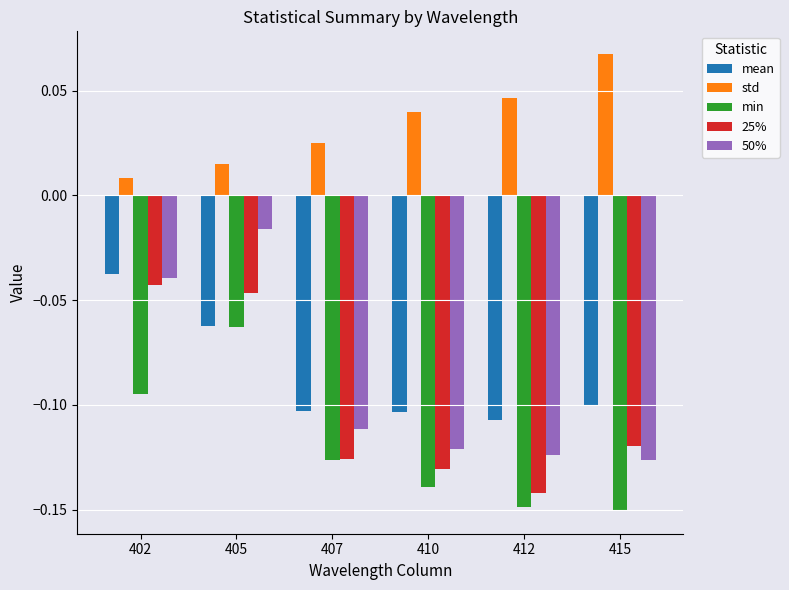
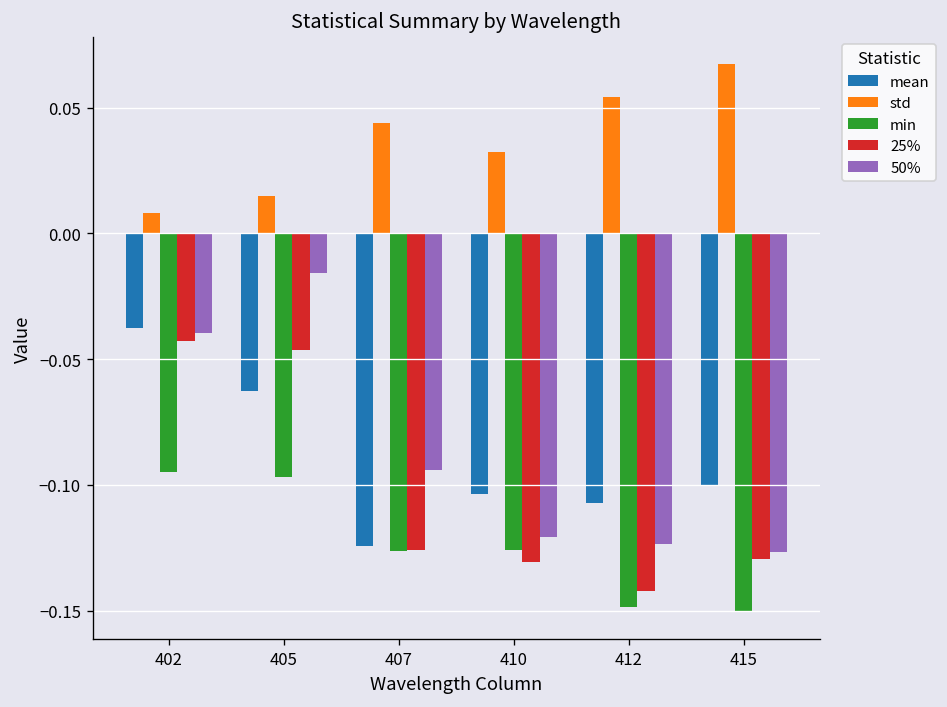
  {
    "mean": {
      "402": -0.038,
      "405": -0.062,
-     "407": -0.103,
+     "407": -0.124,
      "410": -0.103,
      "412": -0.107,
      "415": -0.100
    },
    "std": {
      "402": 0.008,
      "405": 0.015,
-     "407": 0.025,
-     "410": 0.040,
-     "412": 0.047,
+     "407": 0.044,
+     "410": 0.032,
+     "412": 0.054,
      "415": 0.067
    },
    "min": {
      "402": -0.095,
-     "405": -0.063,
+     "405": -0.097,
      "407": -0.126,
-     "410": -0.139,
+     "410": -0.126,
      "412": -0.149,
      "415": -0.151
    },
    "25%": {
      "402": -0.043,
      "405": -0.046,
      "407": -0.126,
      "410": -0.131,
      "412": -0.142,
-     "415": -0.120
+     "415": -0.130
    },
    "50%": {
      "402": -0.040,
      "405": -0.016,
-     "407": -0.112,
+     "407": -0.094,
      "410": -0.121,
      "412": -0.124,
      "415": -0.127
    }
  }
